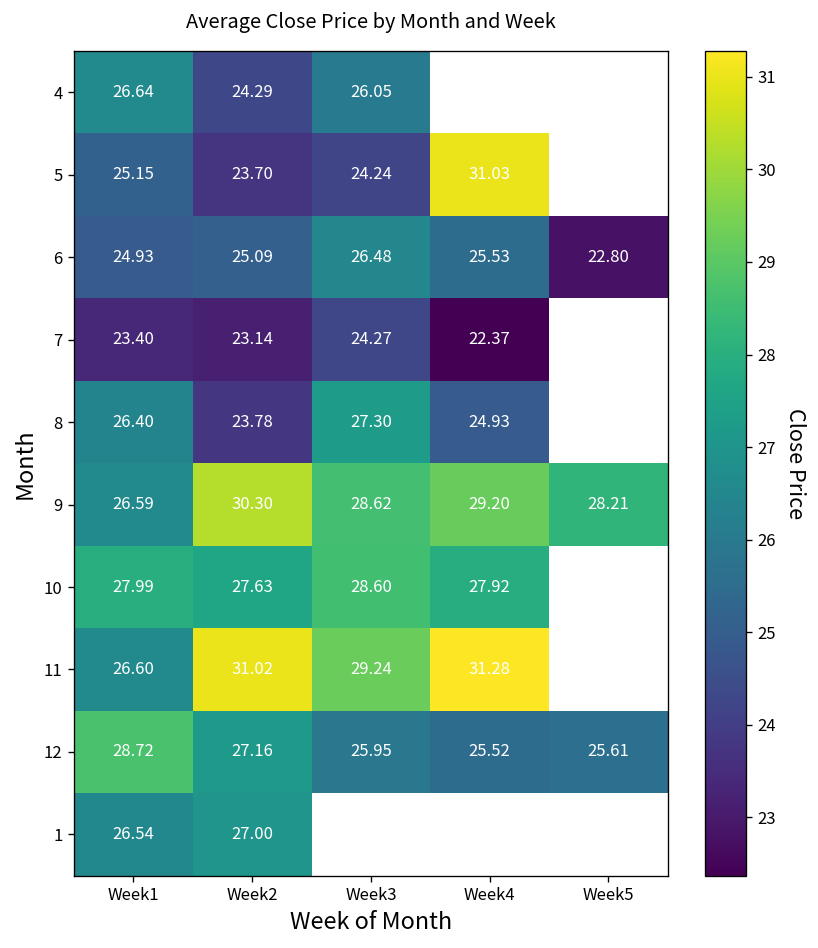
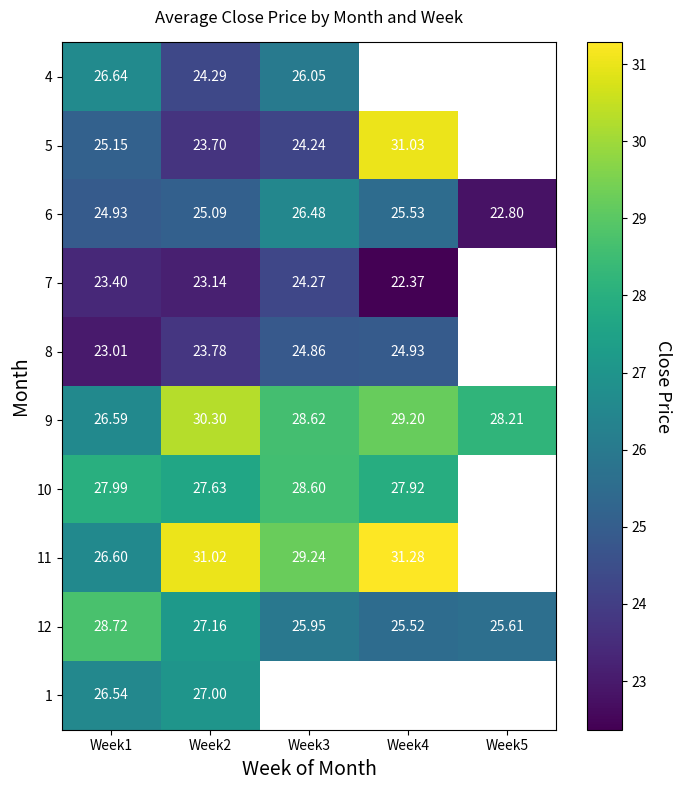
  {
    "4": {
      "Week1": 26.64,
      "Week2": 24.29,
      "Week3": 26.05
    },
    "5": {
      "Week1": 25.15,
      "Week2": 23.70,
      "Week3": 24.24,
      "Week4": 31.03
    },
    "6": {
      "Week1": 24.93,
      "Week2": 25.09,
      "Week3": 26.48,
      "Week4": 25.53,
      "Week5": 22.80
    },
    "7": {
      "Week1": 23.40,
      "Week2": 23.14,
      "Week3": 24.27,
      "Week4": 22.37
    },
    "8": {
-     "Week1": 26.40,
+     "Week1": 23.01,
      "Week2": 23.78,
-     "Week3": 27.30,
+     "Week3": 24.86,
      "Week4": 24.93
    },
    "9": {
      "Week1": 26.59,
      "Week2": 30.30,
      "Week3": 28.62,
      "Week4": 29.20,
      "Week5": 28.21
    },
    "10": {
      "Week1": 27.99,
      "Week2": 27.63,
      "Week3": 28.60,
      "Week4": 27.92
    },
    "11": {
      "Week1": 26.60,
      "Week2": 31.02,
      "Week3": 29.24,
      "Week4": 31.28
    },
    "12": {
      "Week1": 28.72,
      "Week2": 27.16,
      "Week3": 25.95,
      "Week4": 25.52,
      "Week5": 25.61
    },
    "1": {
      "Week1": 26.54,
      "Week2": 27.00
    }
  }
